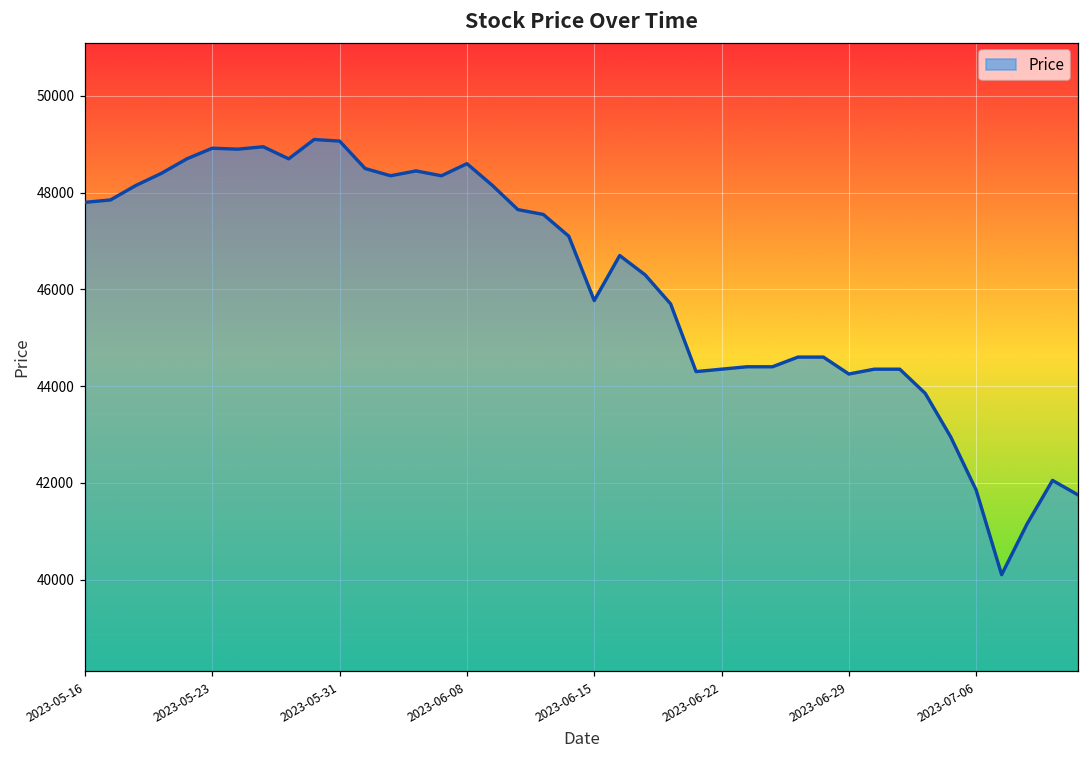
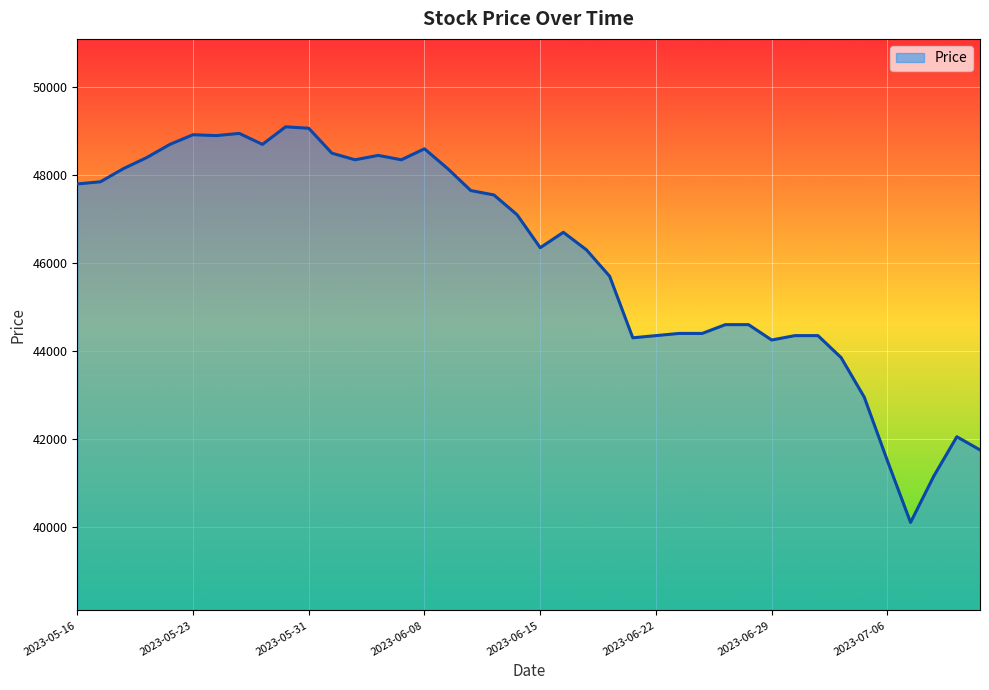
  {
    "2023-05-16": 47800,
    "2023-05-23": 48900,
    "2023-05-31": 49100,
    "2023-06-08": 48600,
-   "2023-06-15": 45800,
+   "2023-06-15": 46400,
    "2023-06-22": 44400,
    "2023-06-29": 44300,
-   "2023-07-06": 41900
+   "2023-07-06": 41500
  }
